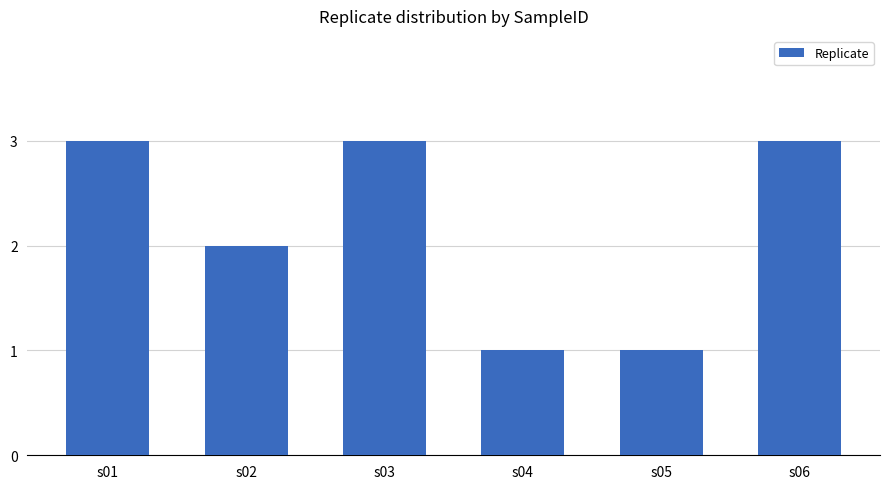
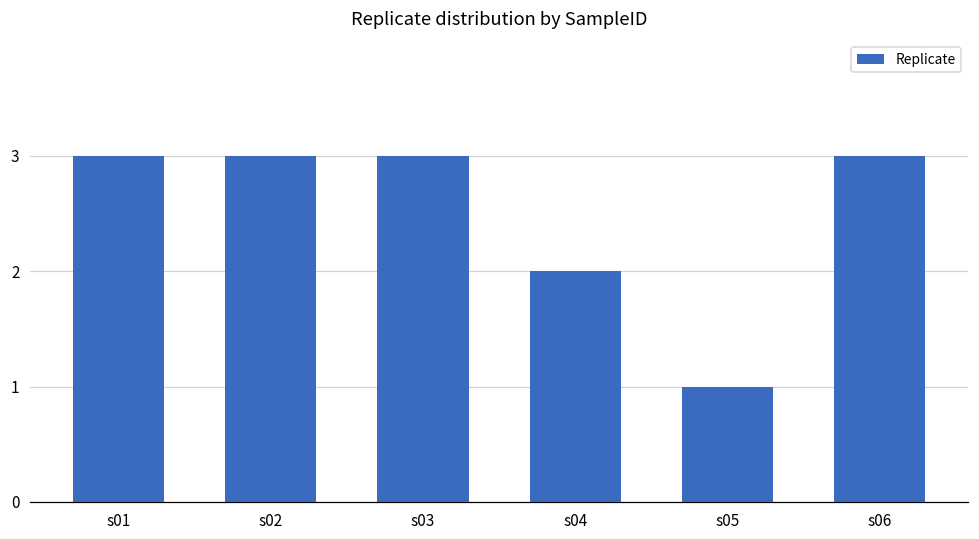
  {
    "s01": 3,
-   "s02": 2,
+   "s02": 3,
    "s03": 3,
-   "s04": 1,
+   "s04": 2,
    "s05": 1,
    "s06": 3
  }
